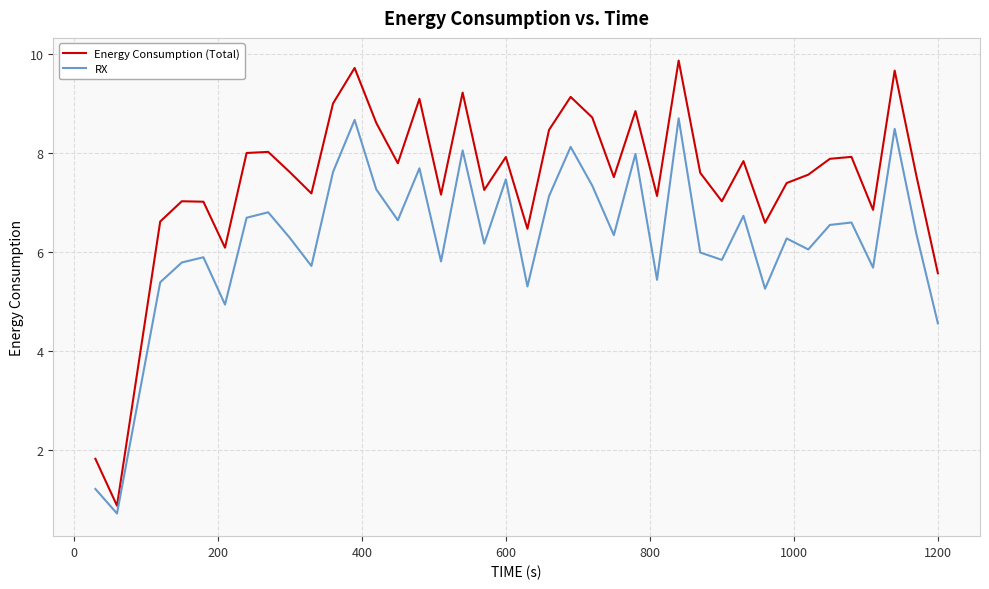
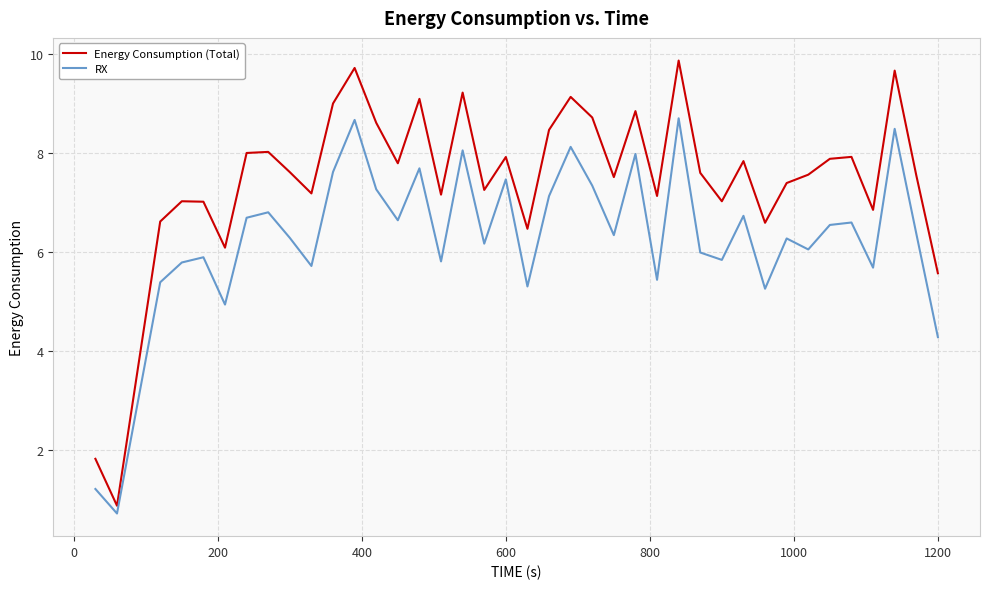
  {
    "Energy Consumption (Total)": {
      "600": 7.9,
      "1200": 5.6
    },
    "RX": {
      "600": 7.5,
-     "1200": 4.6
+     "1200": 4.3
    }
  }
